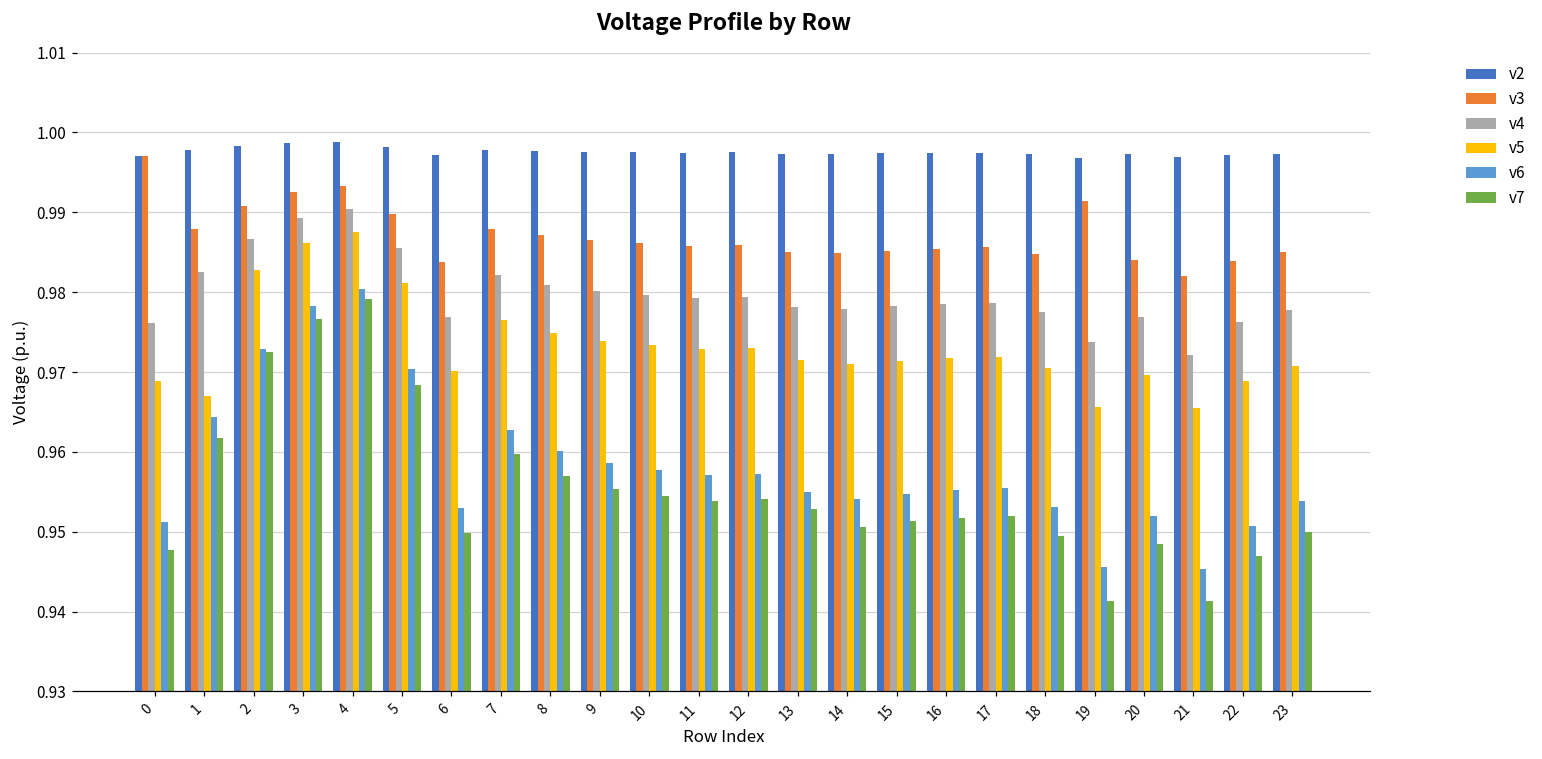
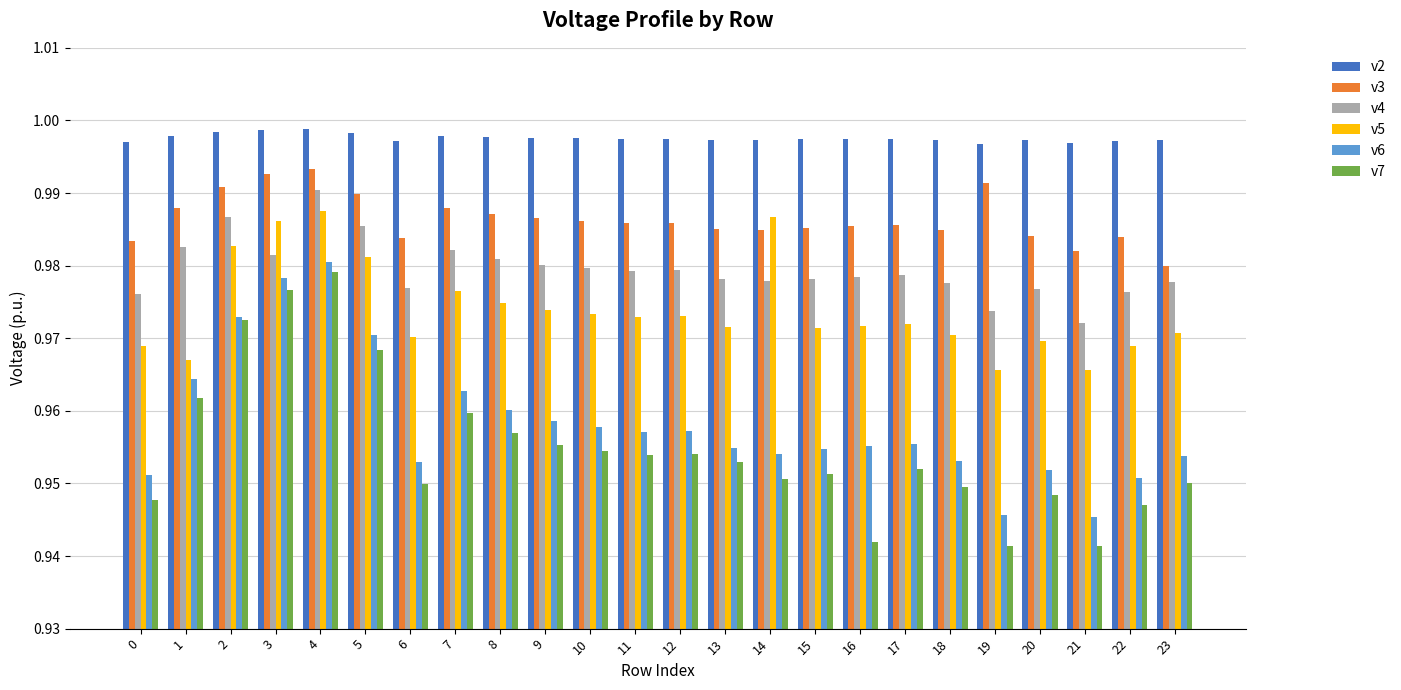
  {
    "v3": {
-     "0": 0.997,
+     "0": 0.983,
      "1": 0.988,
      "2": 0.991,
      "3": 0.993,
      "4": 0.993,
      "5": 0.990,
      "6": 0.984,
      "7": 0.988,
      "8": 0.987,
      "9": 0.987,
      "10": 0.986,
      "11": 0.986,
      "12": 0.986,
      "13": 0.985,
      "14": 0.985,
      "15": 0.985,
      "16": 0.985,
      "17": 0.986,
      "18": 0.985,
      "19": 0.991,
      "20": 0.984,
      "21": 0.982,
      "22": 0.984,
-     "23": 0.985
+     "23": 0.980
    },
    "v4": {
      "0": 0.976,
      "1": 0.983,
      "2": 0.987,
-     "3": 0.989,
+     "3": 0.981,
      "4": 0.990,
      "5": 0.985,
      "6": 0.977,
      "7": 0.982,
      "8": 0.981,
      "9": 0.980,
      "10": 0.980,
      "11": 0.979,
      "12": 0.979,
      "13": 0.978,
      "14": 0.978,
      "15": 0.978,
      "16": 0.979,
      "17": 0.979,
      "18": 0.978,
      "19": 0.974,
      "20": 0.977,
      "21": 0.972,
      "22": 0.976,
      "23": 0.978
    },
    "v5": {
      "0": 0.969,
      "1": 0.967,
      "2": 0.983,
      "3": 0.986,
      "4": 0.988,
      "5": 0.981,
      "6": 0.970,
      "7": 0.976,
      "8": 0.975,
      "9": 0.974,
      "10": 0.973,
      "11": 0.973,
      "12": 0.973,
      "13": 0.972,
-     "14": 0.971,
+     "14": 0.987,
      "15": 0.971,
      "16": 0.972,
      "17": 0.972,
      "18": 0.970,
      "19": 0.966,
      "20": 0.970,
      "21": 0.966,
      "22": 0.969,
      "23": 0.971
    },
    "v7": {
      "0": 0.948,
      "1": 0.962,
      "2": 0.972,
      "3": 0.977,
      "4": 0.979,
      "5": 0.968,
      "6": 0.950,
      "7": 0.960,
      "8": 0.957,
      "9": 0.955,
      "10": 0.955,
      "11": 0.954,
      "12": 0.954,
      "13": 0.953,
      "14": 0.951,
      "15": 0.951,
-     "16": 0.952,
+     "16": 0.942,
      "17": 0.952,
      "18": 0.949,
      "19": 0.941,
      "20": 0.948,
      "21": 0.941,
      "22": 0.947,
      "23": 0.950
    }
  }
